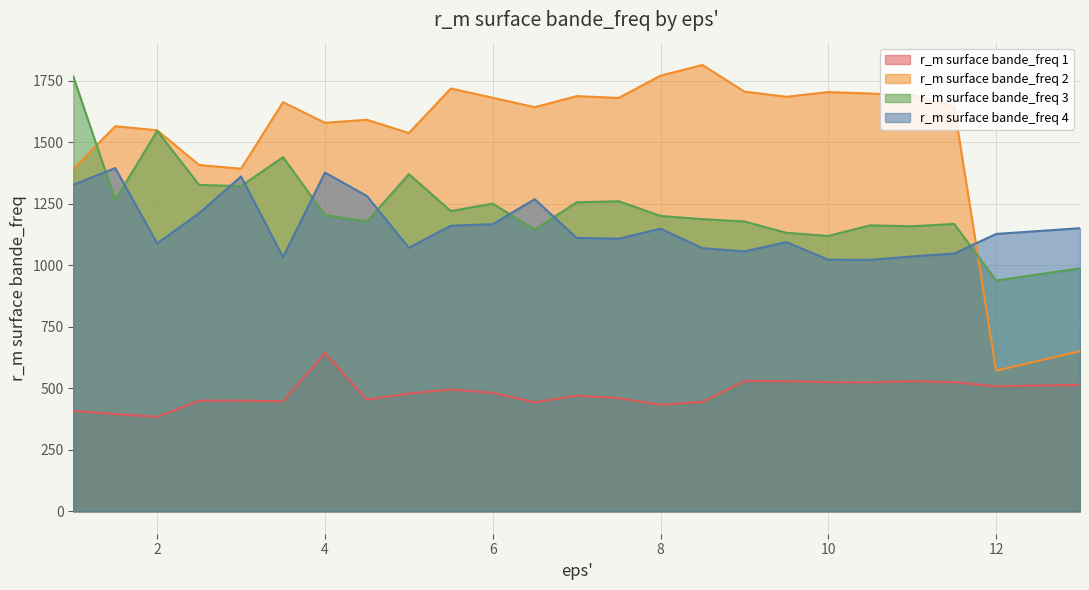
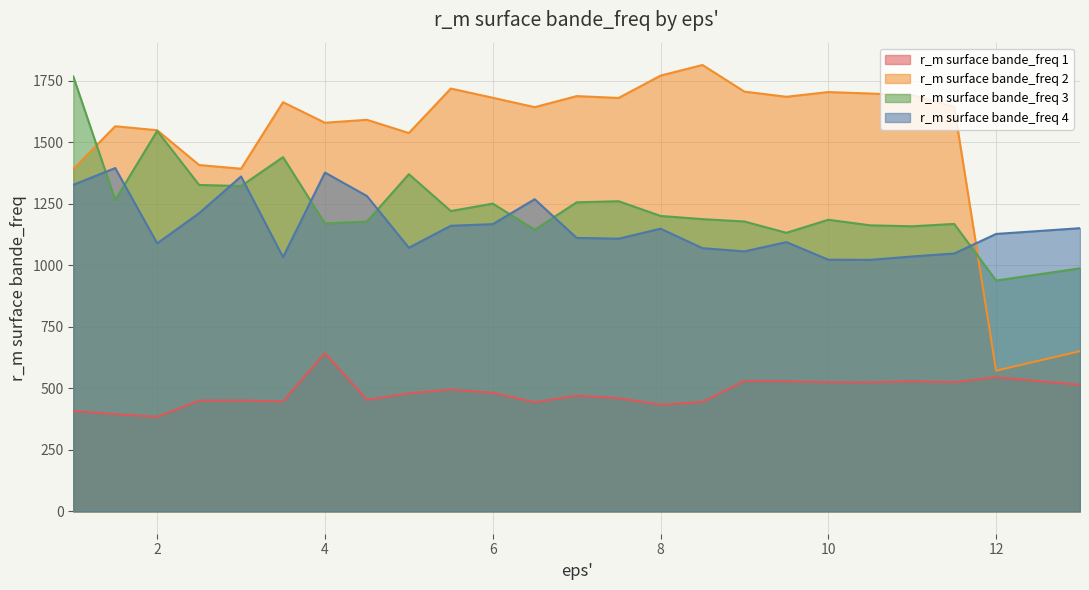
  {
    "r_m surface bande_freq 1": {
      "2": 380,
      "4": 640,
      "6": 480,
      "8": 430,
      "10": 520,
-     "12": 510
+     "12": 550
    },
    "r_m surface bande_freq 2": {
      "4": 1580,
      "6": 1680,
      "8": 1770,
      "10": 1700,
      "12": 570
    },
    "r_m surface bande_freq 3": {
-     "4": 1200,
+     "4": 1170,
      "6": 1250,
      "8": 1200,
-     "10": 1120,
+     "10": 1180,
      "12": 940
    },
    "r_m surface bande_freq 4": {
      "2": 1090,
      "4": 1380,
      "6": 1170,
      "8": 1150,
      "10": 1020,
      "12": 1130
    }
  }
